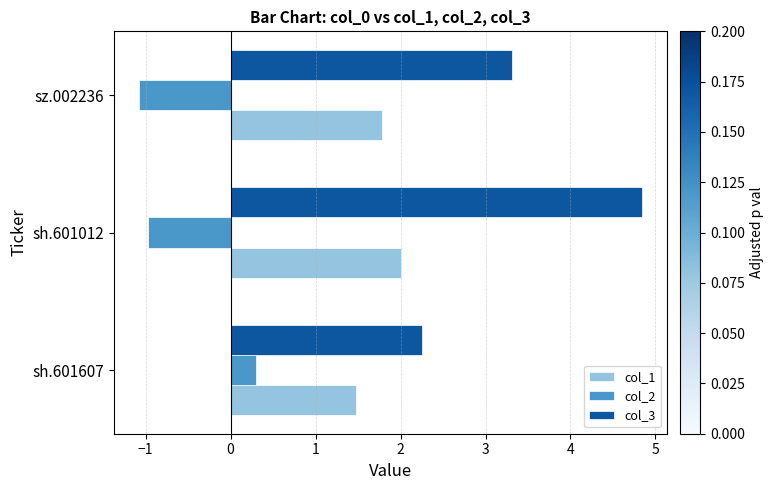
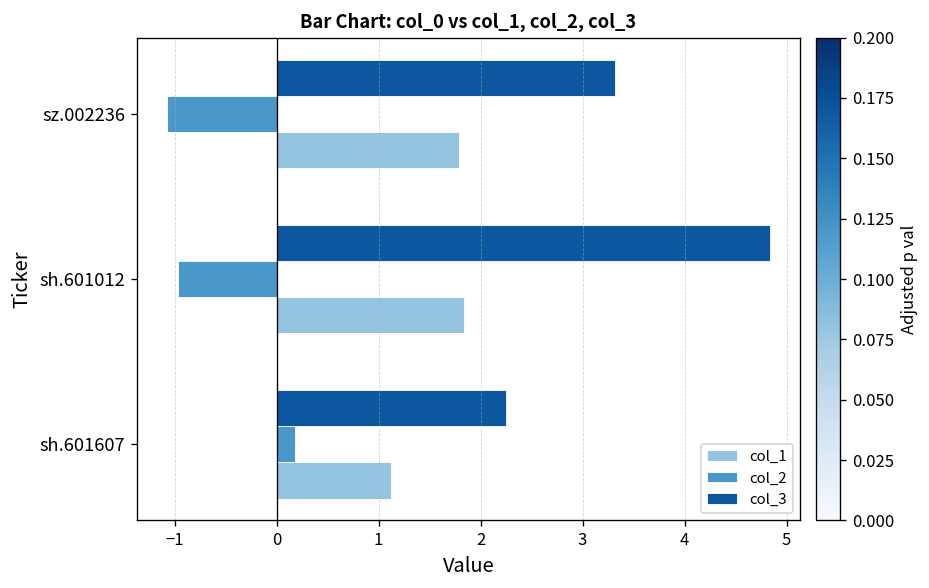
  {
    "col_1": {
      "sz.002236": 1.8,
-     "sh.601012": 2.0,
-     "sh.601607": 1.5
+     "sh.601012": 1.8,
+     "sh.601607": 1.1
    },
    "col_2": {
      "sz.002236": -1.1,
      "sh.601012": -1.0,
-     "sh.601607": 0.3
+     "sh.601607": 0.2
    },
    "col_3": {
      "sz.002236": 3.3,
      "sh.601012": 4.8,
      "sh.601607": 2.3
    }
  }
